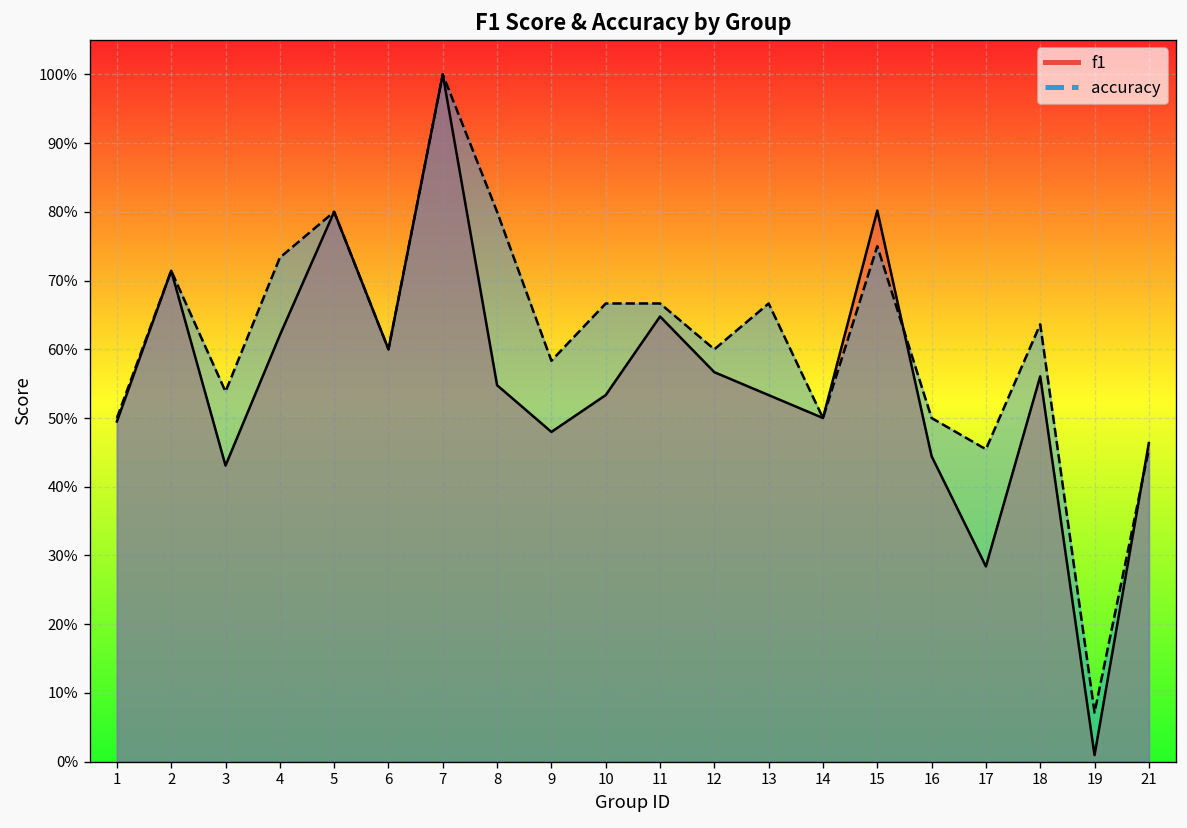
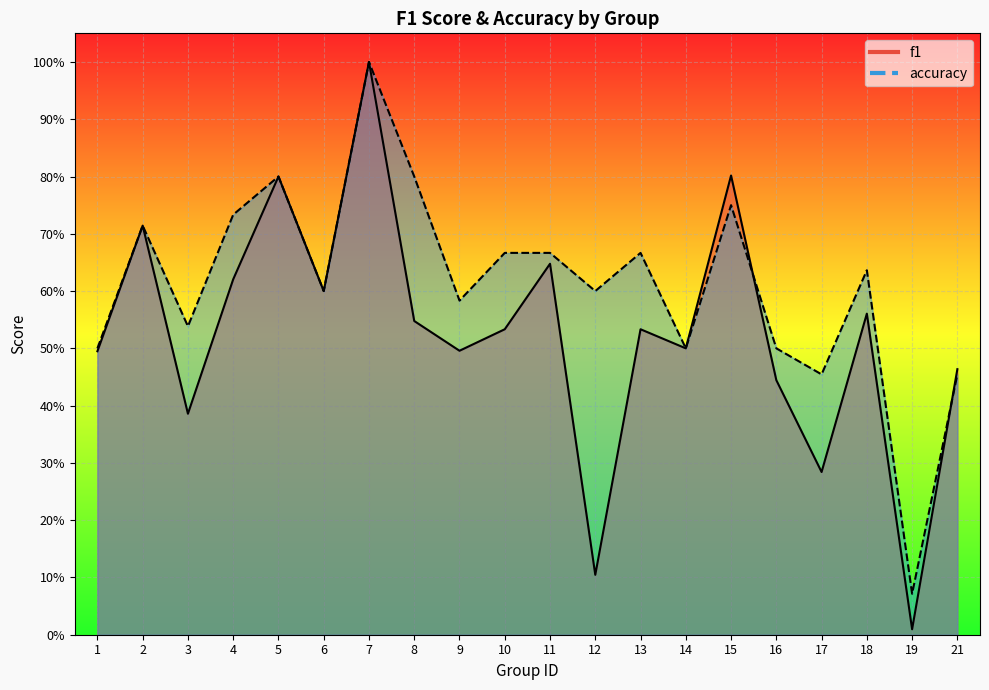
  {
    "f1": {
      "1": "49%",
-     "3": "43%",
+     "3": "39%",
      "4": "62%",
      "8": "55%",
-     "9": "48%",
+     "9": "50%",
      "10": "53%",
      "11": "65%",
-     "12": "57%",
+     "12": "10%",
      "13": "53%",
      "15": "80%",
      "16": "44%",
      "17": "28%",
      "18": "56%",
      "19": "1%",
      "21": "46%"
    },
    "accuracy": {
      "1": "50%",
      "3": "54%",
      "4": "73%",
      "8": "80%",
      "9": "58%",
      "10": "67%",
      "11": "67%",
      "12": "60%",
      "13": "67%",
      "15": "75%",
      "16": "50%",
      "17": "45%",
      "18": "64%",
      "19": "7%",
      "21": "45%"
    }
  }
